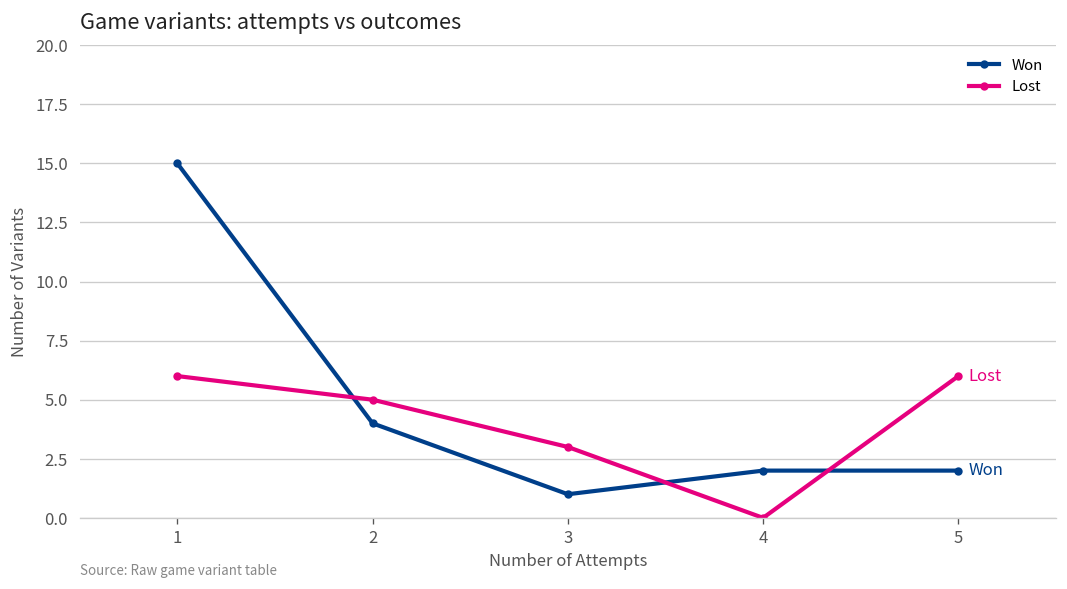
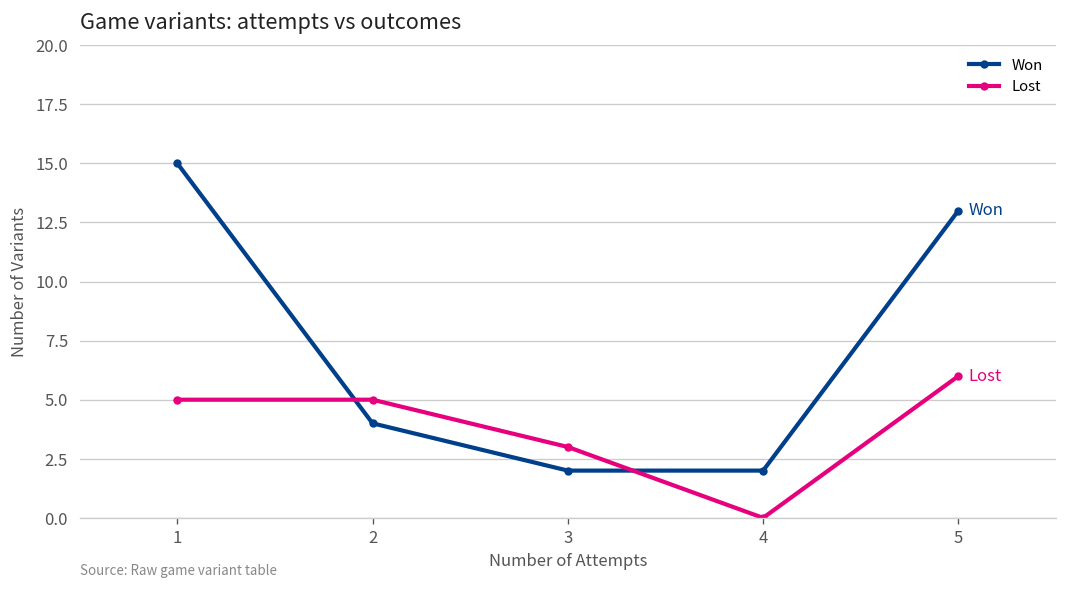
  {
    "Won": {
      "1": 15,
      "2": 4,
-     "3": 1,
+     "3": 2,
      "4": 2,
-     "5": 2
+     "5": 13
    },
    "Lost": {
-     "1": 6,
+     "1": 5,
      "2": 5,
      "3": 3,
      "4": 0,
      "5": 6
    }
  }
